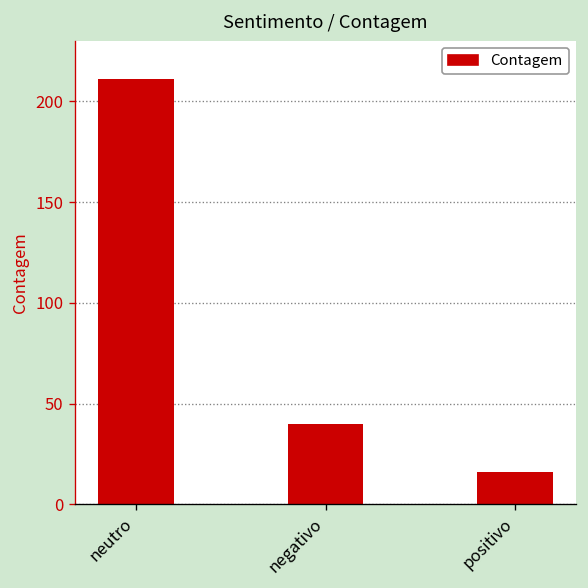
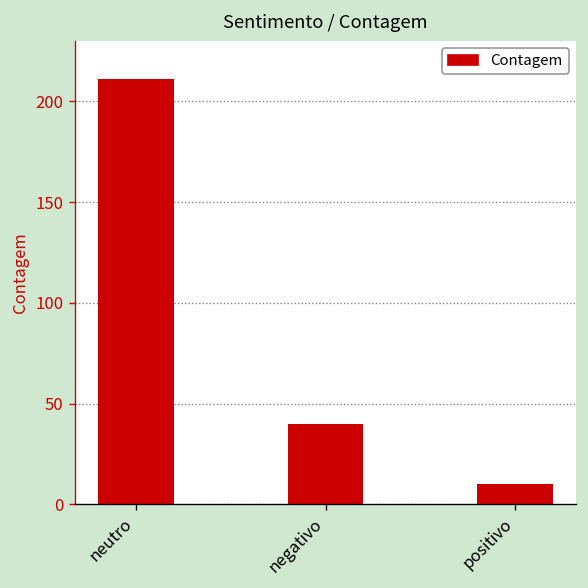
  {
    "neutro": 211,
    "negativo": 40,
-   "positivo": 16
+   "positivo": 10
  }
